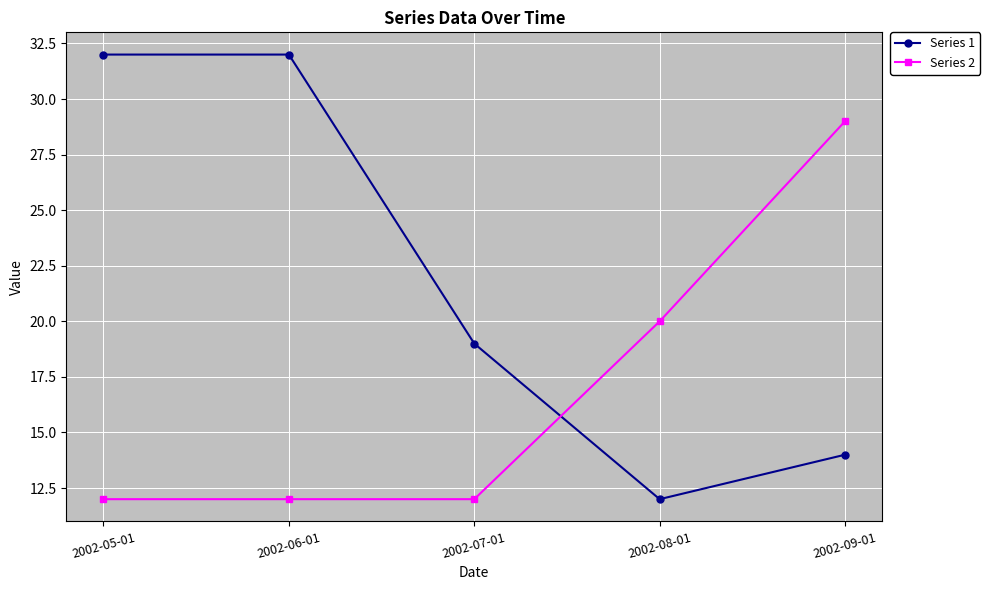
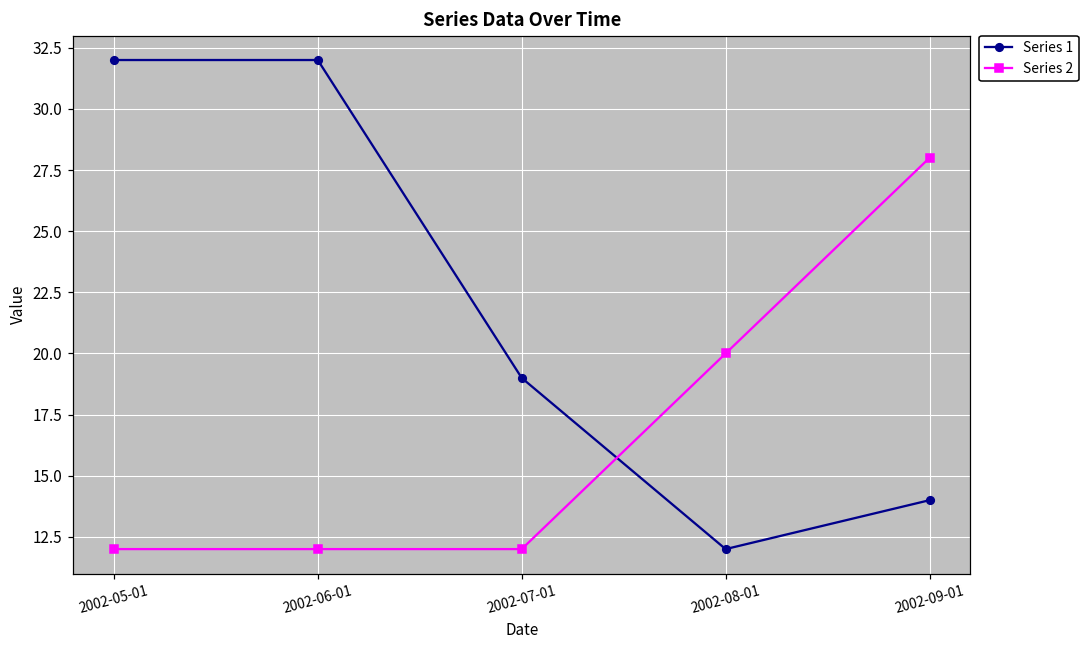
  {
    "Series 1": {
      "2002-05-01": 32,
      "2002-06-01": 32,
      "2002-07-01": 19,
      "2002-08-01": 12,
      "2002-09-01": 14
    },
    "Series 2": {
      "2002-05-01": 12,
      "2002-06-01": 12,
      "2002-07-01": 12,
      "2002-08-01": 20,
-     "2002-09-01": 29
+     "2002-09-01": 28
    }
  }
